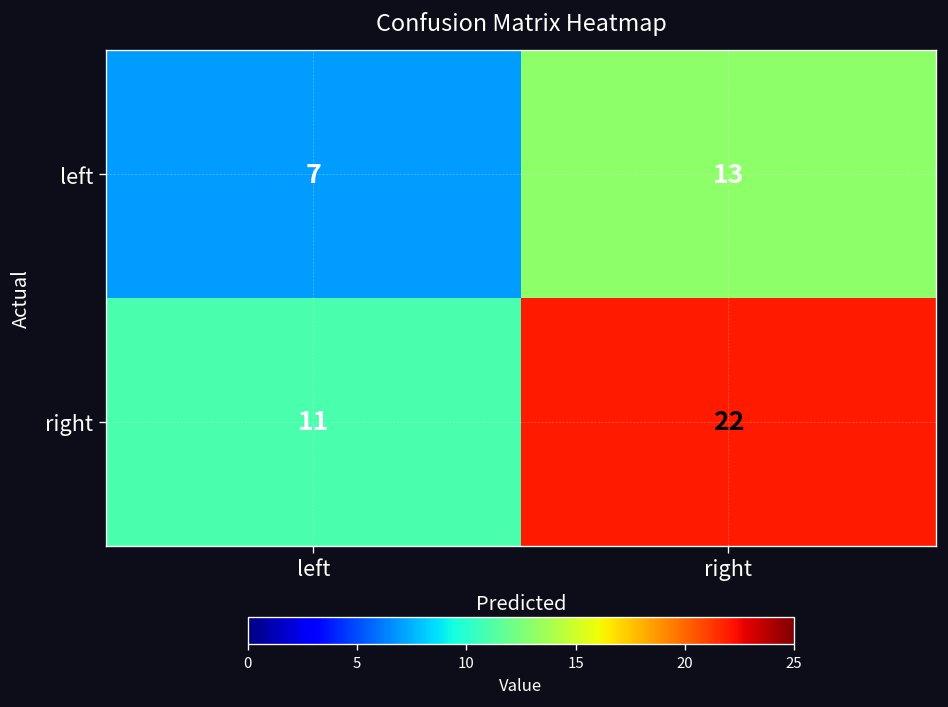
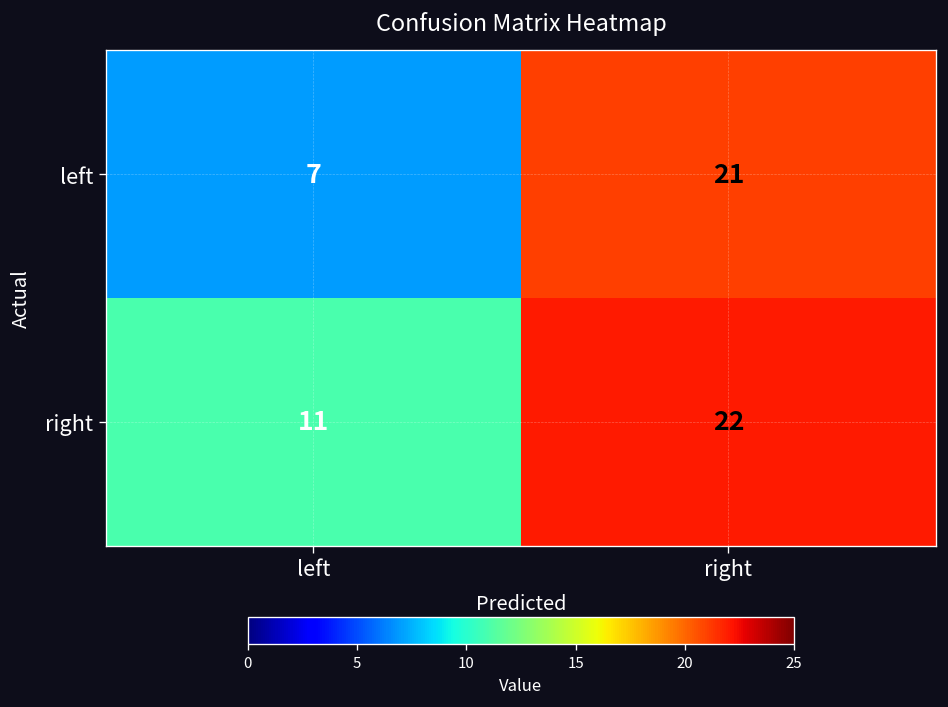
  {
    "left": {
      "left": 7,
-     "right": 13
+     "right": 21
    },
    "right": {
      "left": 11,
      "right": 22
    }
  }
